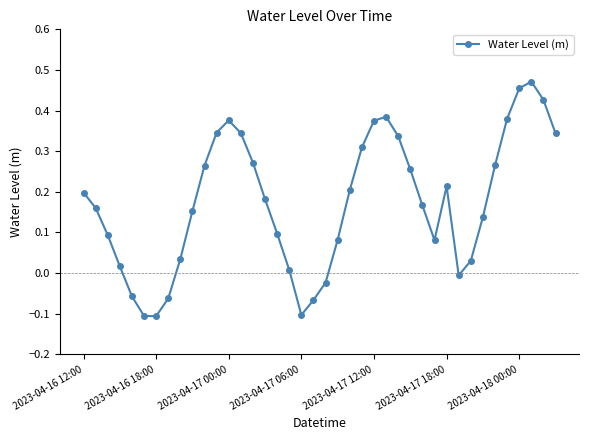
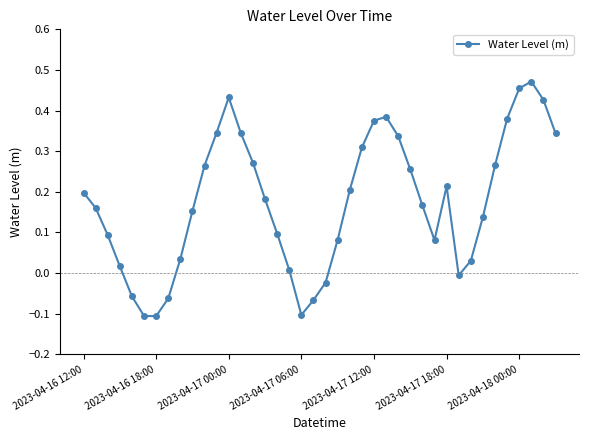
  {
    "2023-04-16 12:00": 0.20,
    "2023-04-16 18:00": -0.11,
-   "2023-04-17 00:00": 0.38,
+   "2023-04-17 00:00": 0.43,
    "2023-04-17 06:00": -0.10,
    "2023-04-17 12:00": 0.38,
    "2023-04-17 18:00": 0.21,
    "2023-04-18 00:00": 0.45
  }
